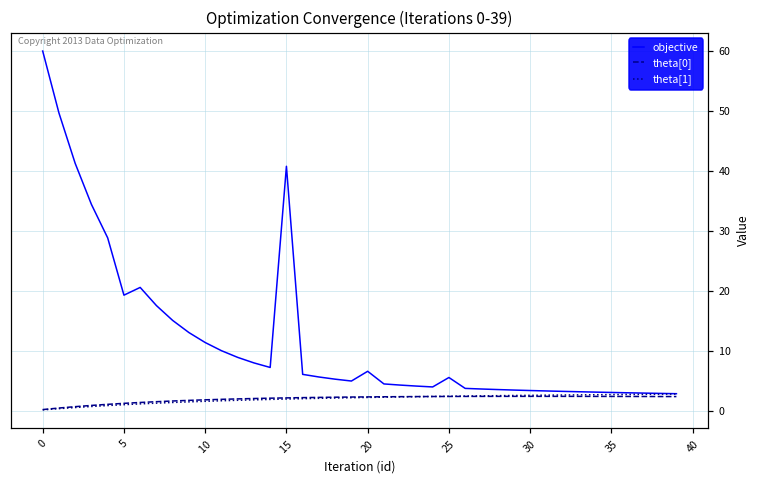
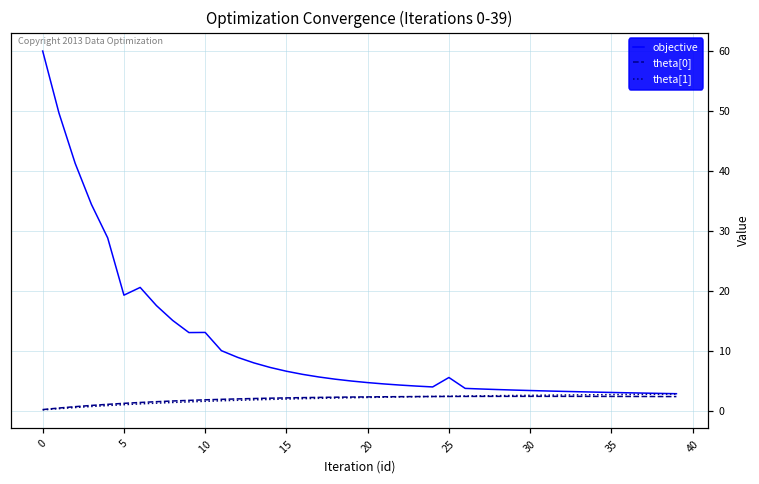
  {
    "objective": {
      "5": 19,
-     "10": 11,
-     "15": 41,
-     "20": 7,
+     "10": 13,
+     "15": 7,
+     "20": 5,
      "25": 6,
      "30": 3
    }
  }
